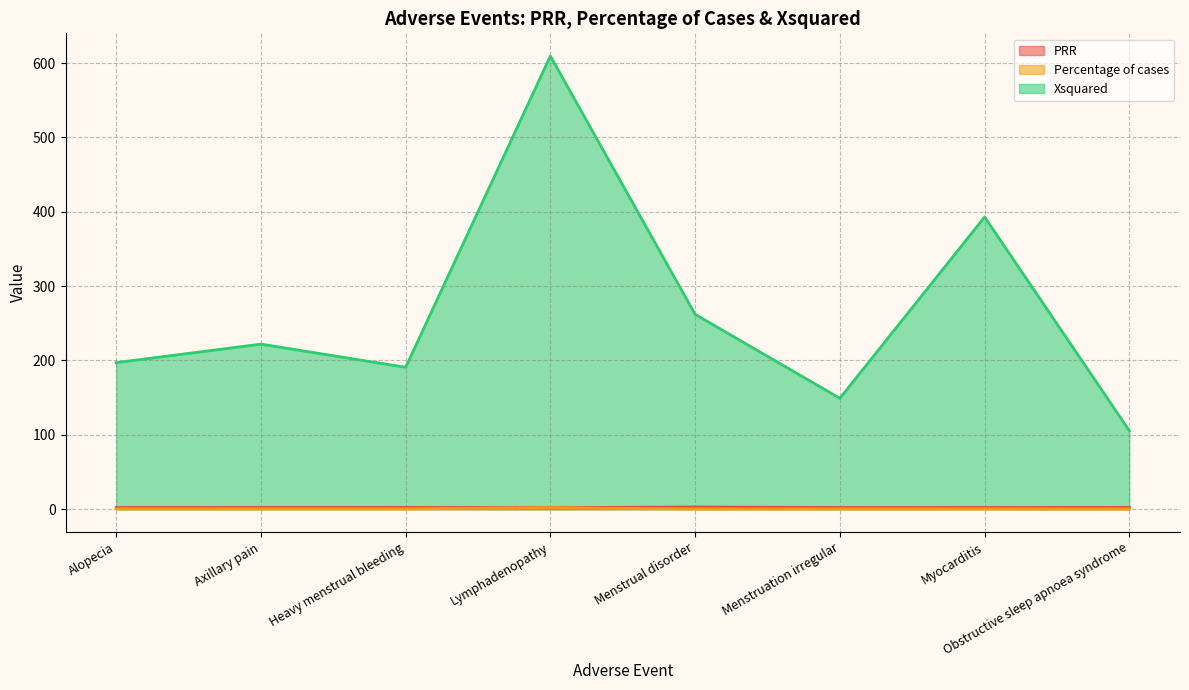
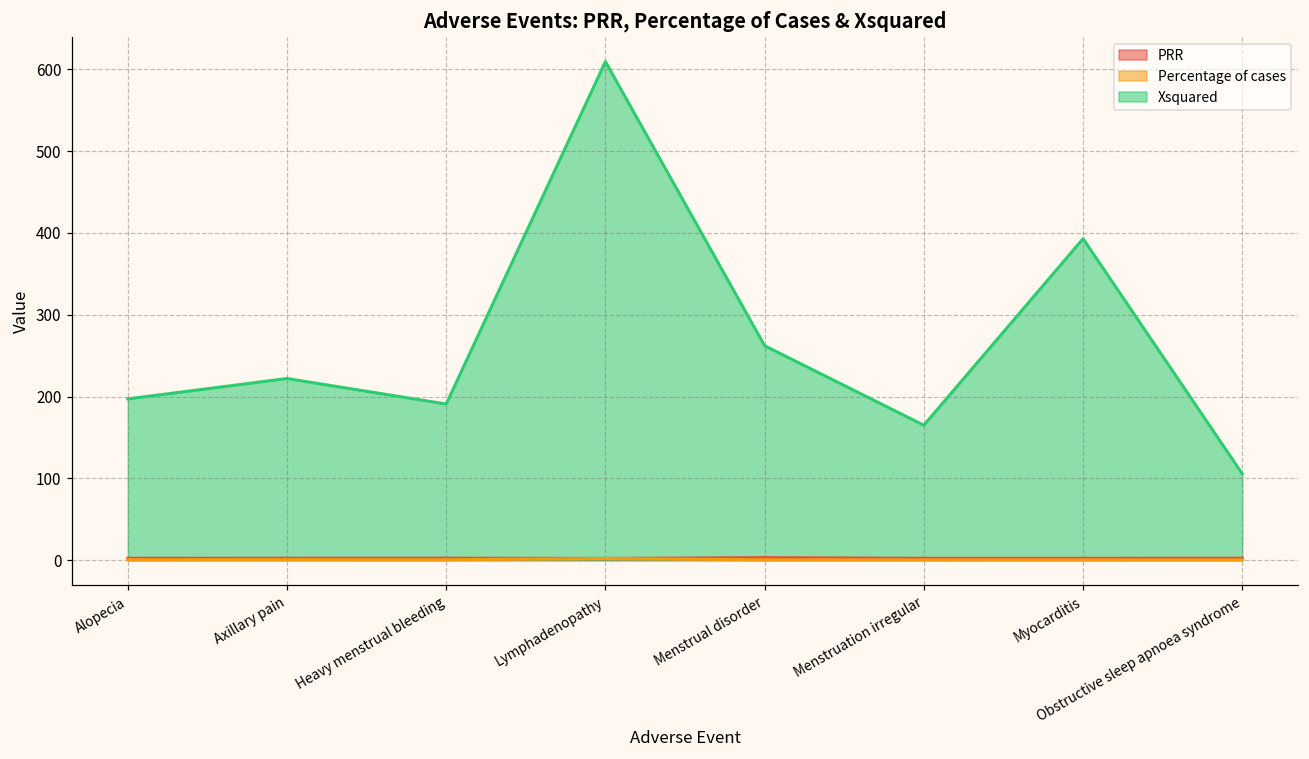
  {
    "Xsquared": {
      "Alopecia": 200,
      "Axillary pain": 220,
      "Heavy menstrual bleeding": 190,
      "Lymphadenopathy": 610,
      "Menstrual disorder": 260,
-     "Menstruation irregular": 150,
+     "Menstruation irregular": 160,
      "Myocarditis": 390,
      "Obstructive sleep apnoea syndrome": 110
    }
  }
